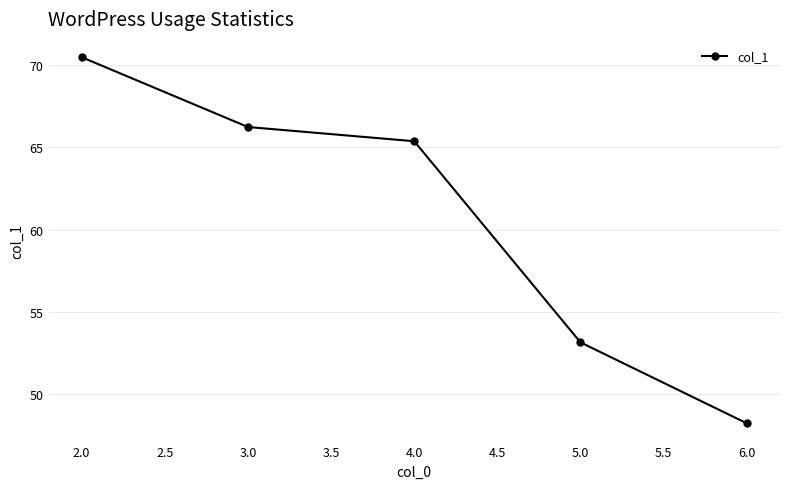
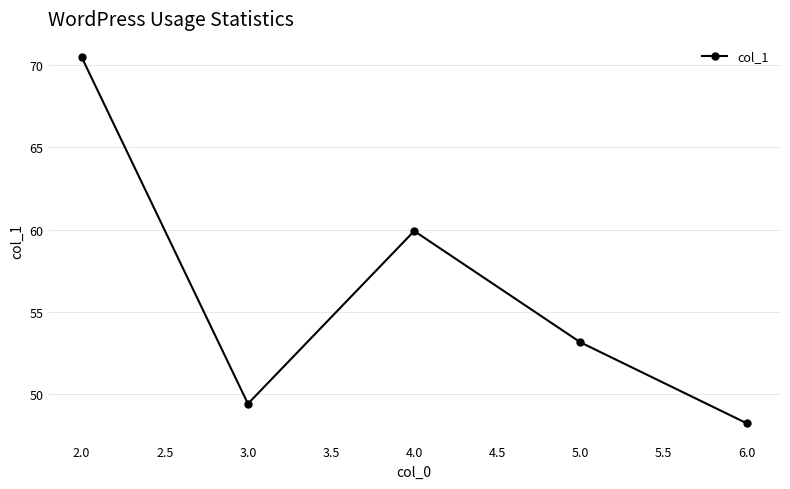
  {
    "2.0": 70.5,
-   "3.0": 66.2,
-   "4.0": 65.4,
+   "3.0": 49.4,
+   "4.0": 59.9,
    "5.0": 53.2,
    "6.0": 48.2
  }
